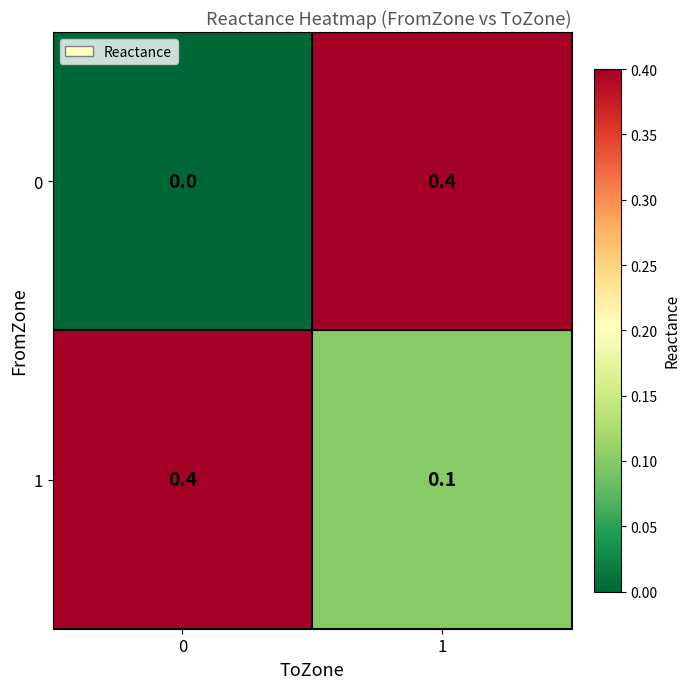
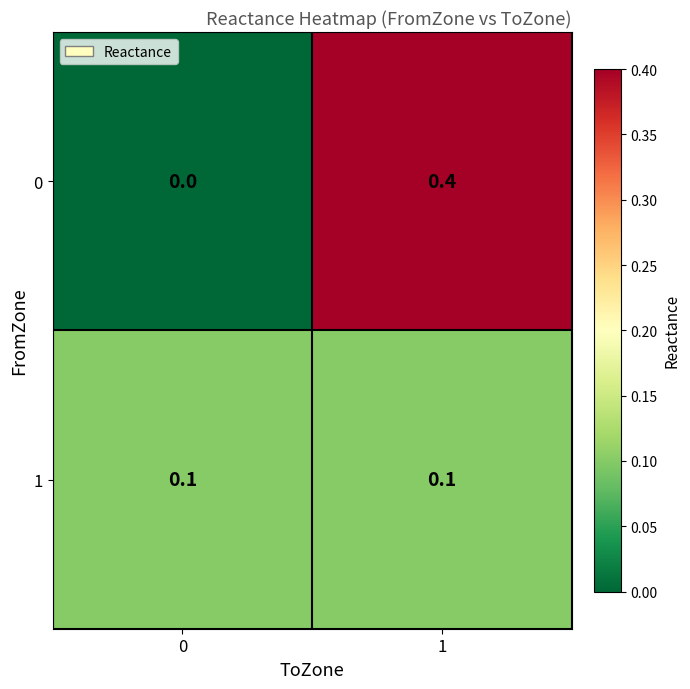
  {
    "0": {
      "0": 0.0,
      "1": 0.4
    },
    "1": {
-     "0": 0.4,
+     "0": 0.1,
      "1": 0.1
    }
  }
